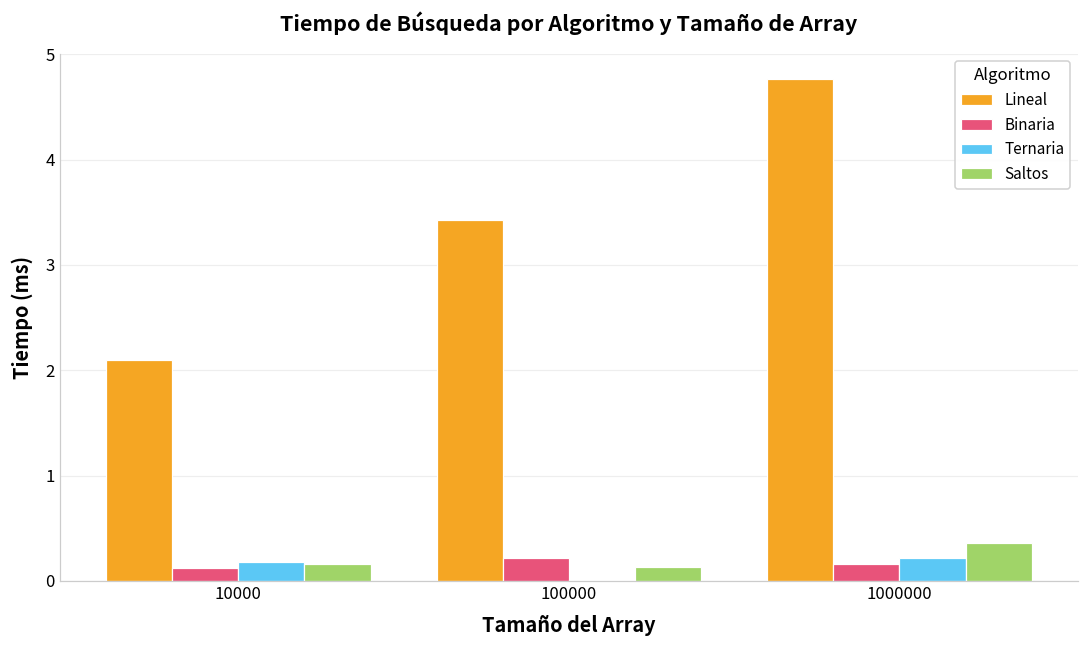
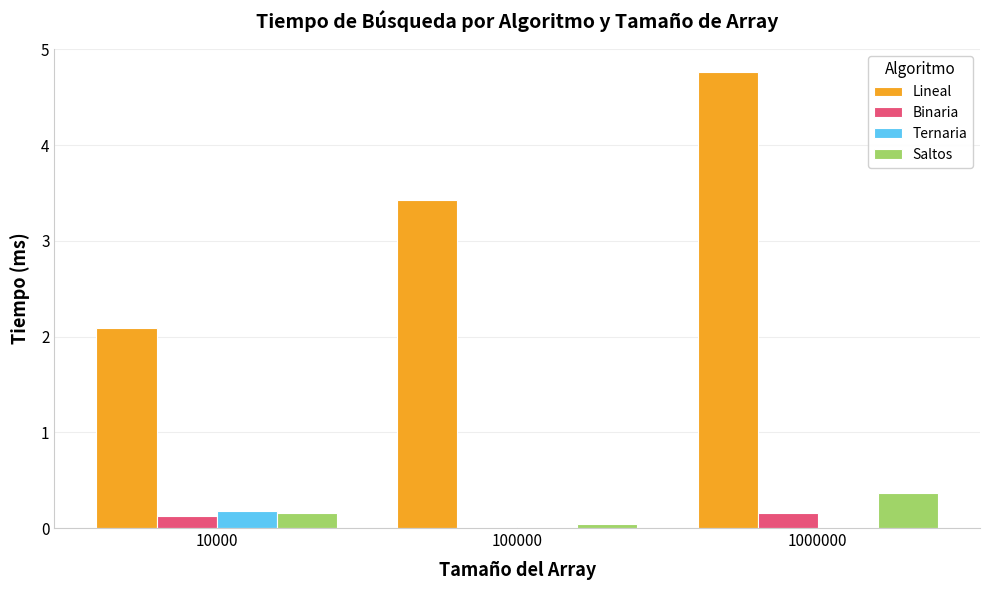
  {
    "Lineal": {
      "10000": 2.1,
      "100000": 3.4,
      "1000000": 4.8
    },
    "Binaria": {
      "10000": 0.1,
-     "100000": 0.2,
+     "100000": 0.0,
      "1000000": 0.2
    },
    "Ternaria": {
      "10000": 0.2,
-     "1000000": 0.2
+     "1000000": 0.0
    },
    "Saltos": {
      "10000": 0.2,
-     "100000": 0.1,
+     "100000": 0.0,
      "1000000": 0.4
    }
  }
